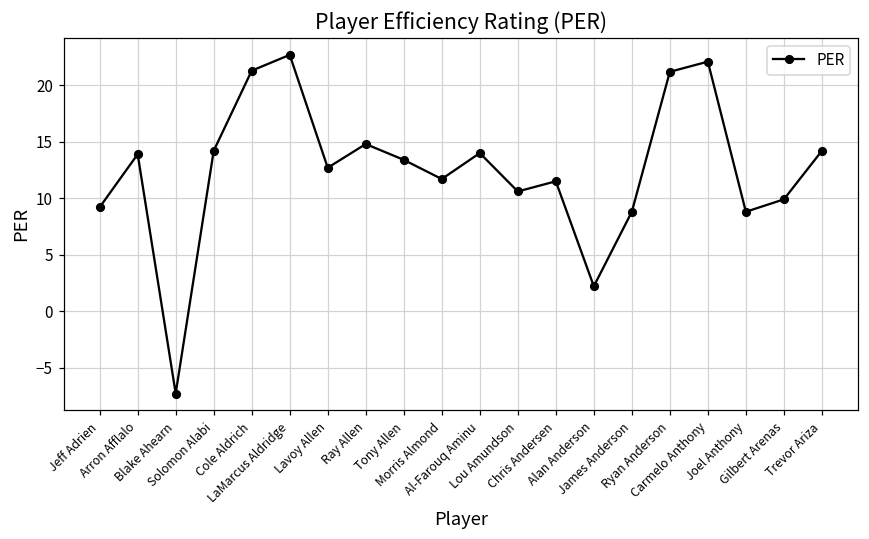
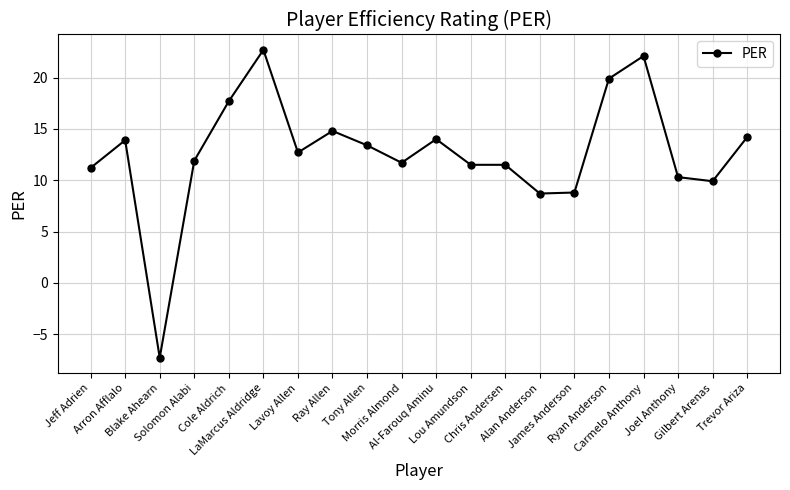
  {
-   "Jeff Adrien": 9.2,
+   "Jeff Adrien": 11.2,
    "Arron Afflalo": 13.9,
    "Blake Ahearn": -7.3,
-   "Solomon Alabi": 14.2,
-   "Cole Aldrich": 21.3,
+   "Solomon Alabi": 11.9,
+   "Cole Aldrich": 17.7,
    "LaMarcus Aldridge": 22.7,
    "Lavoy Allen": 12.7,
    "Ray Allen": 14.8,
    "Tony Allen": 13.4,
    "Morris Almond": 11.7,
    "Al-Farouq Aminu": 14.0,
-   "Lou Amundson": 10.6,
+   "Lou Amundson": 11.5,
    "Chris Andersen": 11.5,
-   "Alan Anderson": 2.2,
+   "Alan Anderson": 8.7,
    "James Anderson": 8.8,
-   "Ryan Anderson": 21.2,
+   "Ryan Anderson": 19.9,
    "Carmelo Anthony": 22.1,
-   "Joel Anthony": 8.8,
+   "Joel Anthony": 10.3,
    "Gilbert Arenas": 9.9,
    "Trevor Ariza": 14.2
  }
